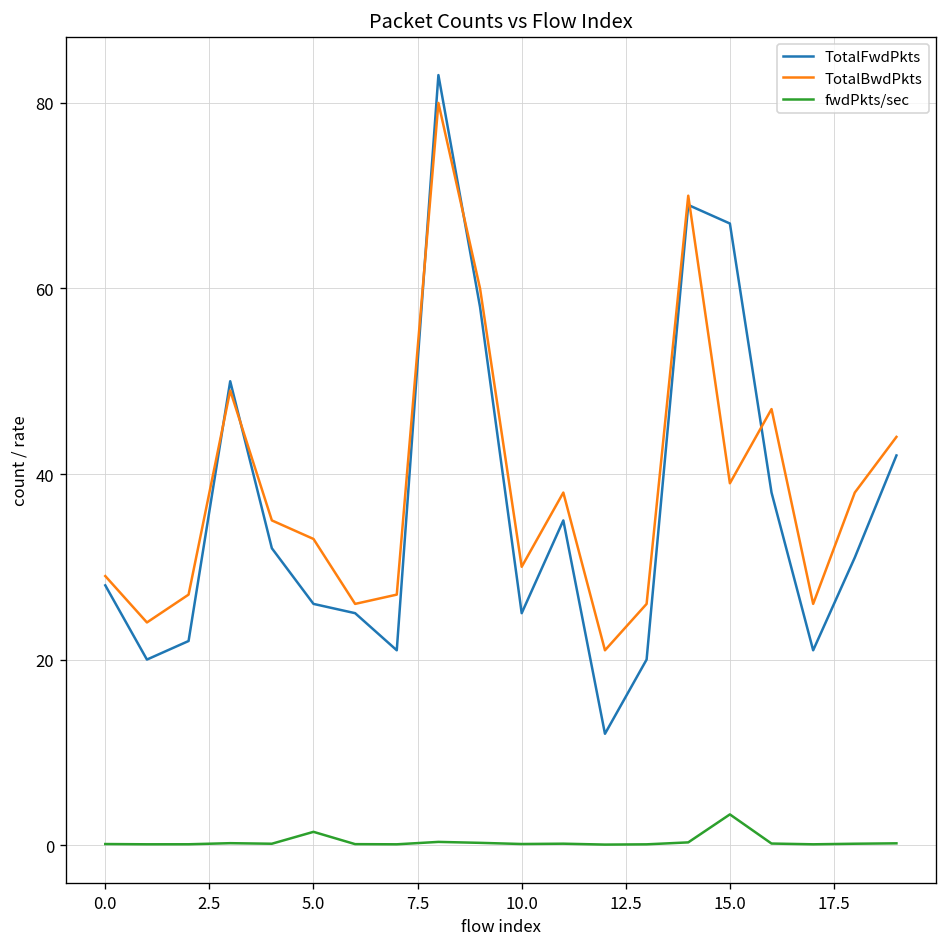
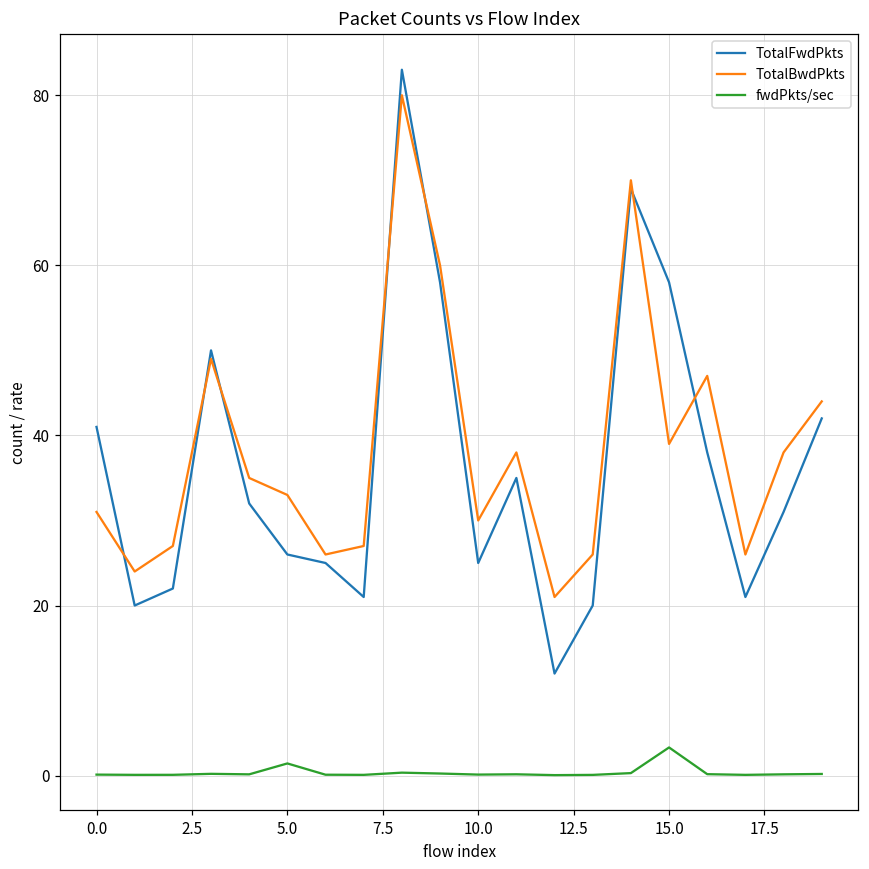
  {
    "TotalFwdPkts": {
-     "0.0": 28,
+     "0.0": 41,
      "5.0": 26,
      "10.0": 25,
-     "15.0": 67
+     "15.0": 58
    },
    "TotalBwdPkts": {
-     "0.0": 29,
+     "0.0": 31,
      "5.0": 33,
      "10.0": 30,
      "15.0": 39
    },
    "fwdPkts/sec": {
      "0.0": 0,
      "5.0": 1,
      "10.0": 0,
      "15.0": 3
    }
  }
